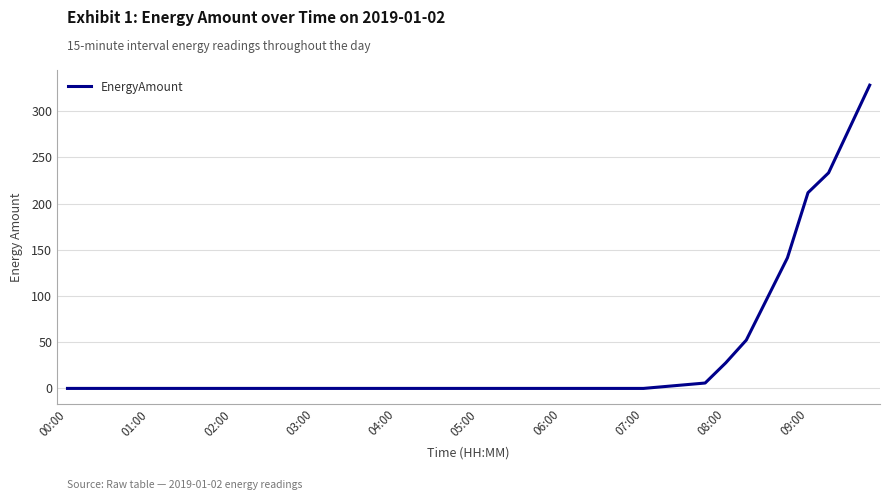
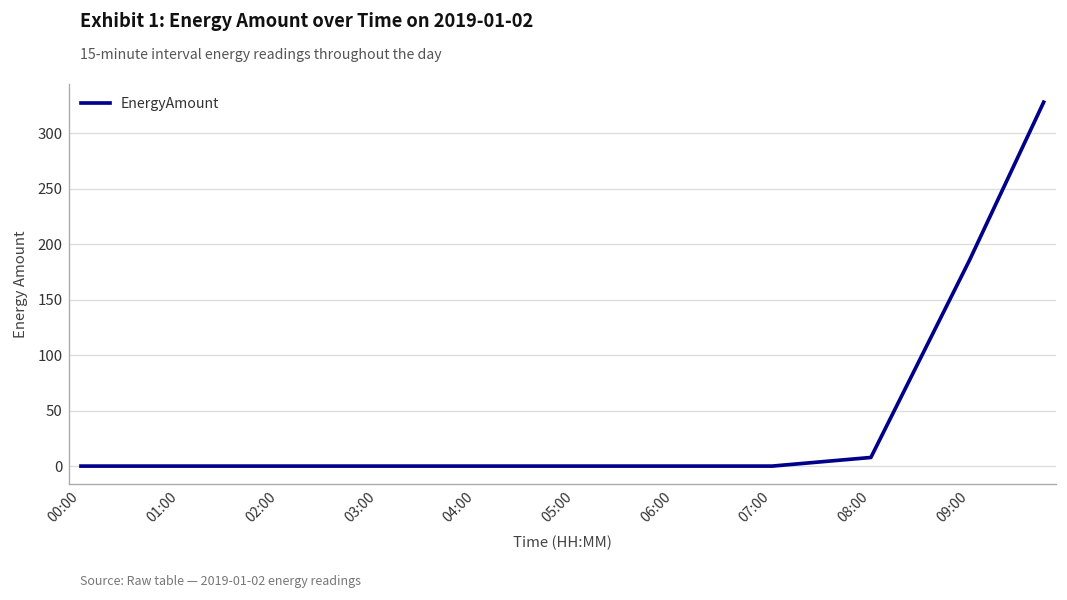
  {
    "00:00": 0,
    "01:00": 0,
    "02:00": 0,
    "03:00": 0,
    "04:00": 0,
    "05:00": 0,
    "06:00": 0,
    "07:00": 0,
-   "08:00": 30,
-   "09:00": 210
+   "08:00": 10,
+   "09:00": 190
  }
